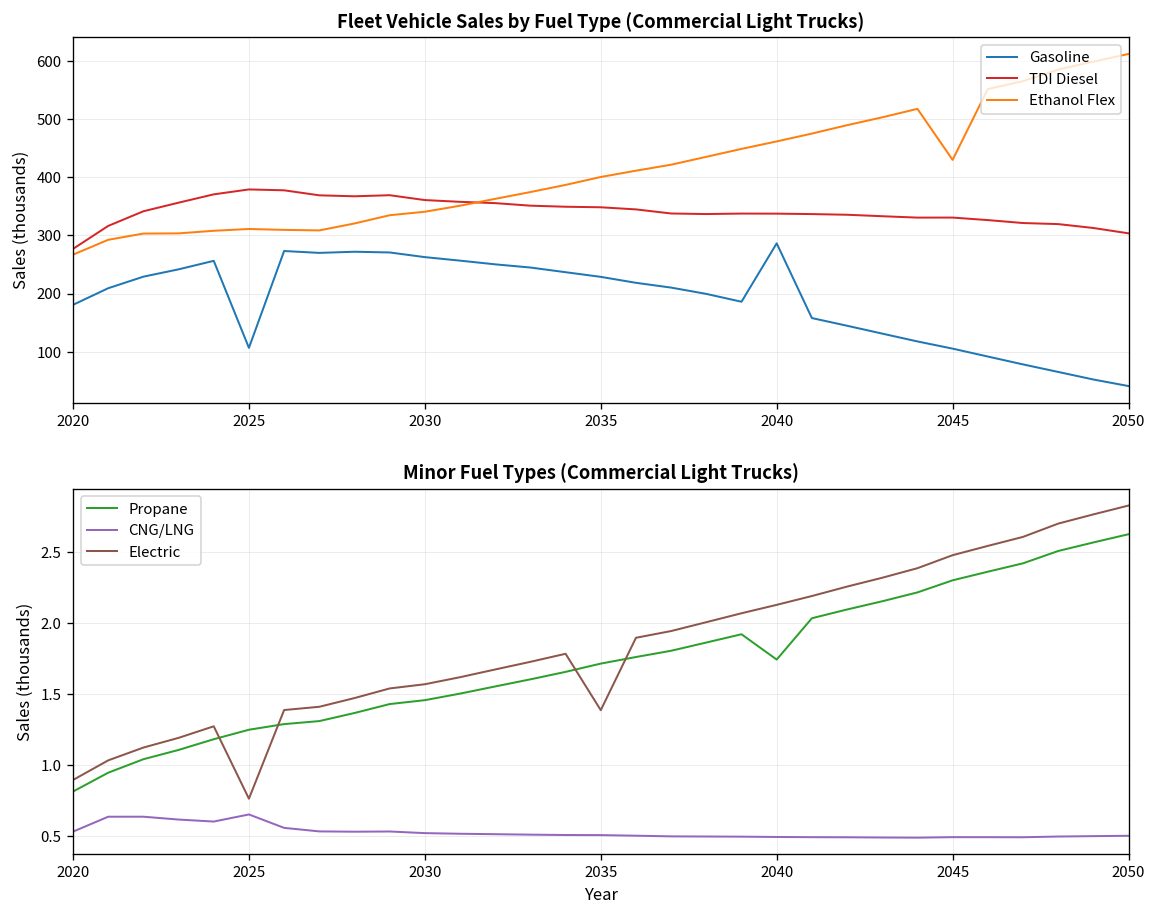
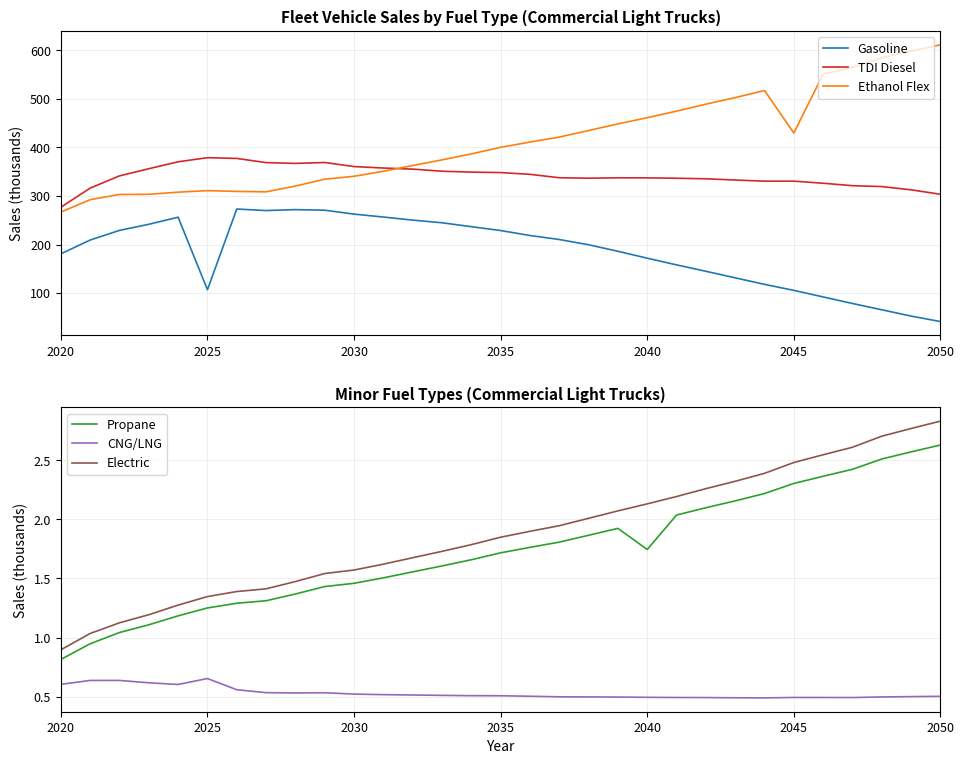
  {
    "Fleet Vehicle Sales by Fuel Type (Commercial Light Trucks)": {
      "Gasoline": {
        "2020": 180,
        "2025": 110,
        "2030": 260,
        "2035": 230,
-       "2040": 290,
+       "2040": 170,
        "2045": 110,
        "2050": 40
      },
      "TDI Diesel": {
        "2020": 280,
        "2025": 380,
        "2030": 360,
        "2035": 350,
        "2040": 340,
        "2045": 330,
        "2050": 300
      },
      "Ethanol Flex": {
        "2020": 270,
        "2025": 310,
        "2030": 340,
        "2035": 400,
        "2040": 460,
        "2045": 430,
        "2050": 610
      }
    },
    "Minor Fuel Types (Commercial Light Trucks)": {
      "Propane": {
        "2020": 0.81,
        "2025": 1.25,
        "2030": 1.46,
        "2035": 1.72,
        "2040": 1.74,
        "2045": 2.30,
        "2050": 2.63
      },
      "CNG/LNG": {
-       "2020": 0.53,
+       "2020": 0.60,
        "2025": 0.65,
        "2030": 0.52,
        "2035": 0.51,
        "2040": 0.49,
        "2045": 0.49,
        "2050": 0.50
      },
      "Electric": {
        "2020": 0.90,
-       "2025": 0.76,
+       "2025": 1.35,
        "2030": 1.57,
-       "2035": 1.39,
+       "2035": 1.85,
        "2040": 2.13,
        "2045": 2.48,
        "2050": 2.83
      }
    }
  }
